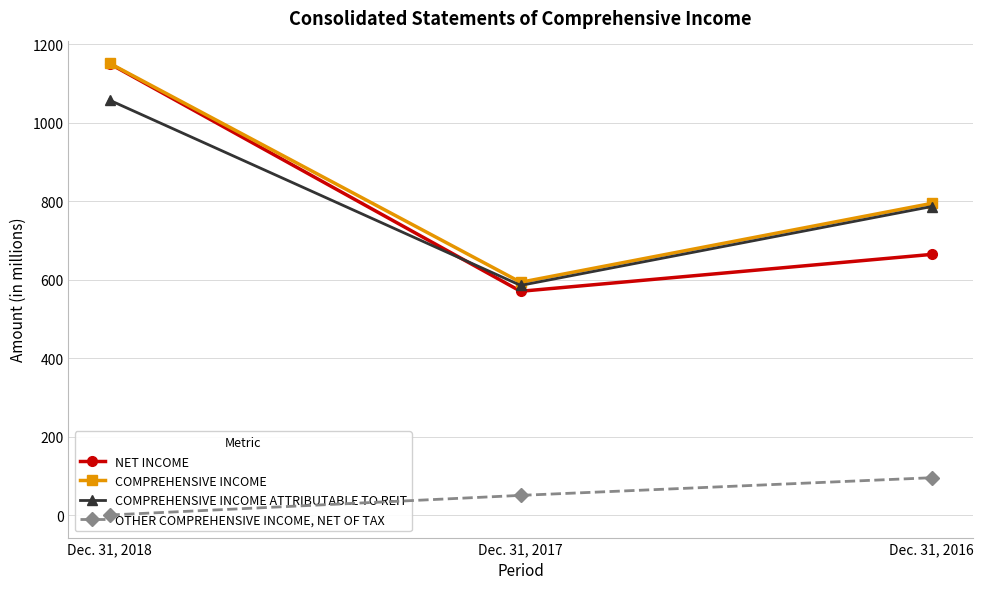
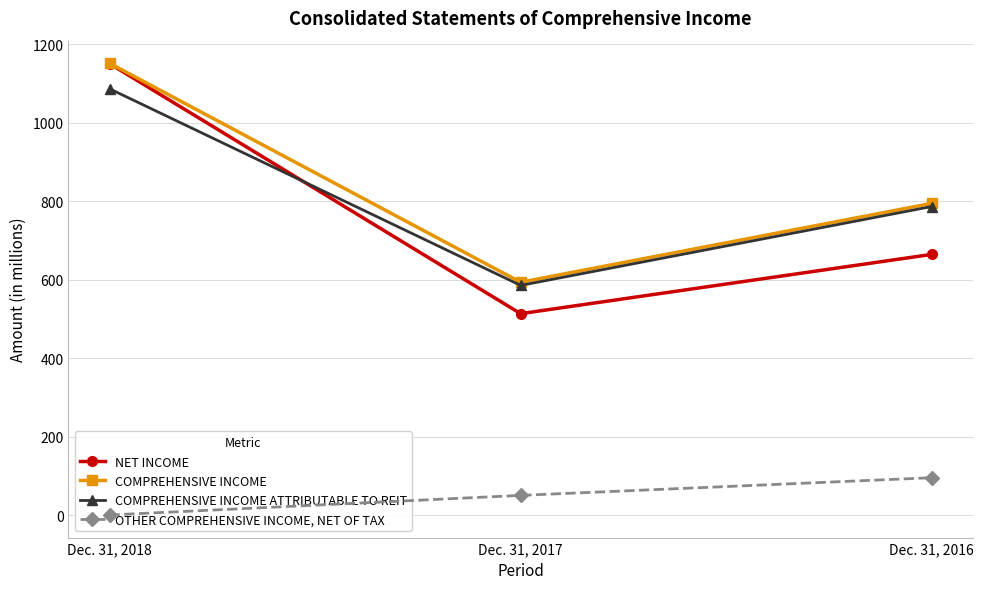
  {
    "NET INCOME": {
-     "Dec. 31, 2017": 570,
+     "Dec. 31, 2017": 510,
      "Dec. 31, 2016": 670
    },
    "COMPREHENSIVE INCOME": {
      "Dec. 31, 2017": 590,
      "Dec. 31, 2016": 800
    },
    "COMPREHENSIVE INCOME ATTRIBUTABLE TO REIT": {
-     "Dec. 31, 2018": 1060,
+     "Dec. 31, 2018": 1090,
      "Dec. 31, 2017": 590,
      "Dec. 31, 2016": 790
    },
    "OTHER COMPREHENSIVE INCOME, NET OF TAX": {
      "Dec. 31, 2017": 50,
      "Dec. 31, 2016": 100
    }
  }
